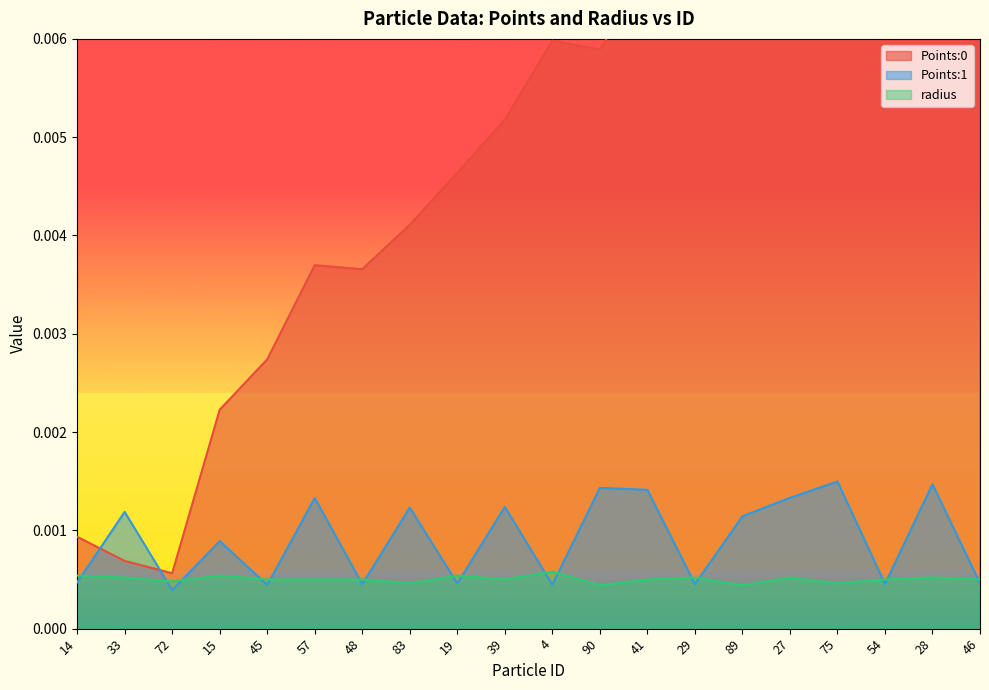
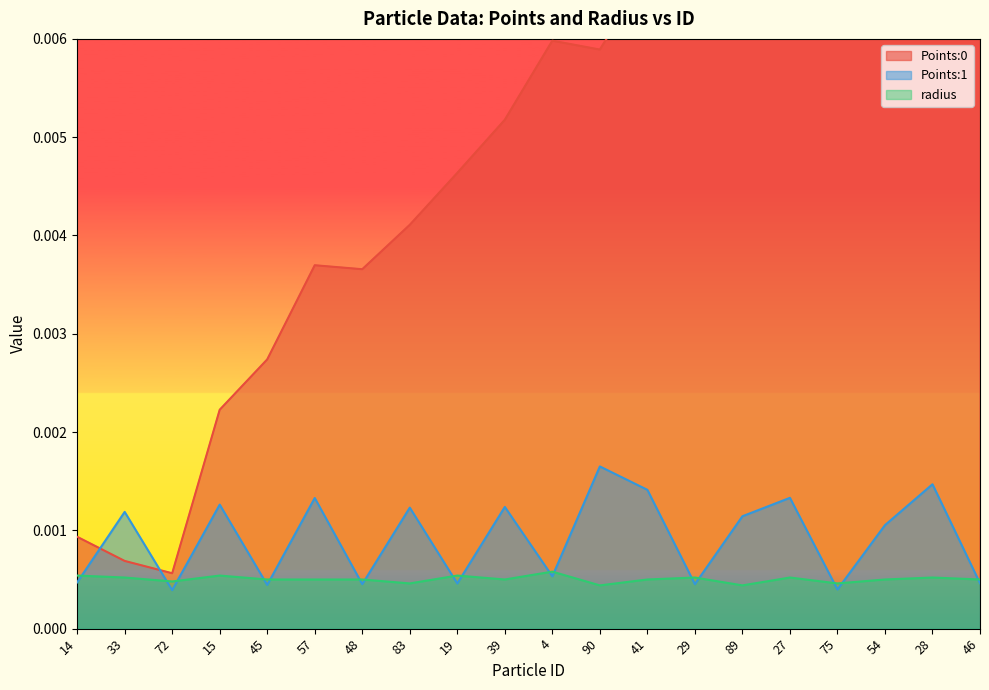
  {
    "Points:0": {
      "14": 0.0009,
      "33": 0.0007,
      "72": 0.0006,
      "15": 0.0022,
      "45": 0.0027,
      "57": 0.0037,
      "48": 0.0037,
      "83": 0.0041,
      "19": 0.0046,
      "39": 0.0052,
      "4": 0.0060,
      "90": 0.0059
    },
    "Points:1": {
      "14": 0.0005,
      "33": 0.0012,
      "72": 0.0004,
-     "15": 0.0009,
+     "15": 0.0013,
      "45": 0.0004,
      "57": 0.0013,
      "48": 0.0005,
      "83": 0.0012,
      "19": 0.0005,
      "39": 0.0012,
-     "4": 0.0004,
-     "90": 0.0014,
+     "4": 0.0005,
+     "90": 0.0017,
      "41": 0.0014,
      "29": 0.0005,
      "89": 0.0011,
      "27": 0.0013,
-     "75": 0.0015,
-     "54": 0.0005,
+     "75": 0.0004,
+     "54": 0.0011,
      "28": 0.0015,
      "46": 0.0005
    },
    "radius": {
      "14": 0.0005,
      "33": 0.0005,
      "72": 0.0005,
      "15": 0.0005,
      "45": 0.0005,
      "57": 0.0005,
      "48": 0.0005,
      "83": 0.0005,
      "19": 0.0005,
      "39": 0.0005,
      "4": 0.0006,
      "90": 0.0004,
      "41": 0.0005,
      "29": 0.0005,
      "89": 0.0004,
      "27": 0.0005,
      "75": 0.0005,
      "54": 0.0005,
      "28": 0.0005,
      "46": 0.0005
    }
  }
